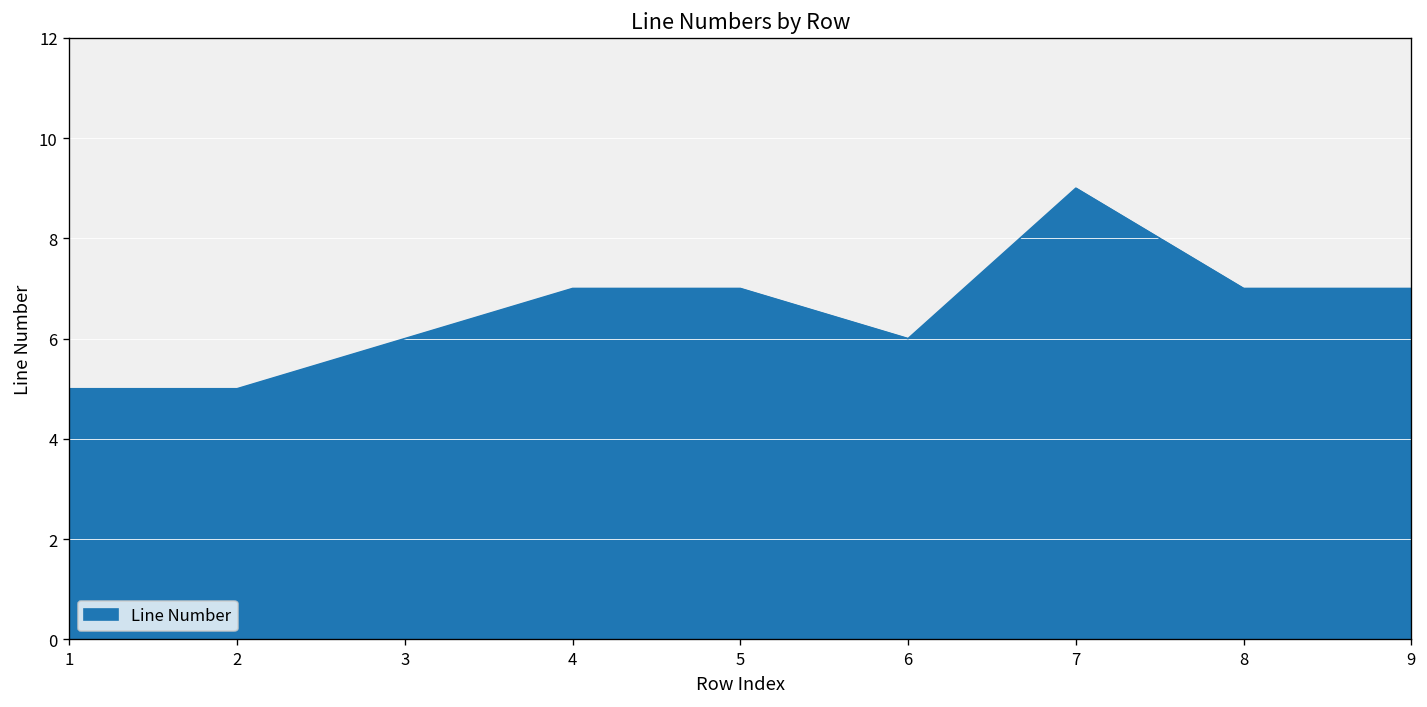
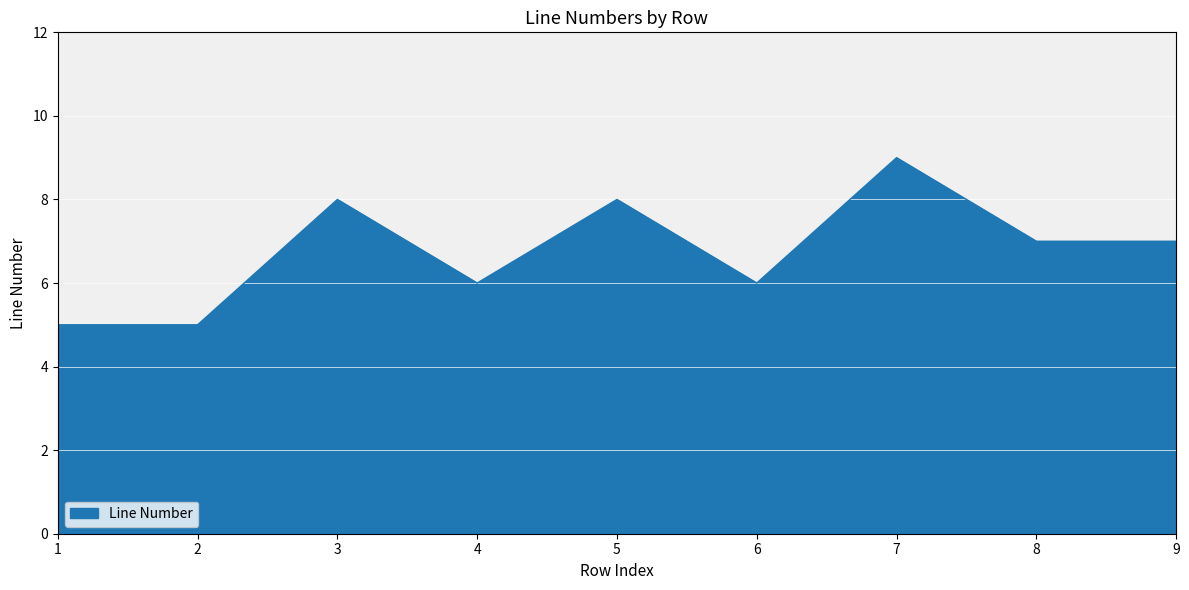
  {
    "1": 5,
    "2": 5,
-   "3": 6,
-   "4": 7,
-   "5": 7,
+   "3": 8,
+   "4": 6,
+   "5": 8,
    "6": 6,
    "7": 9,
    "8": 7,
    "9": 7
  }
